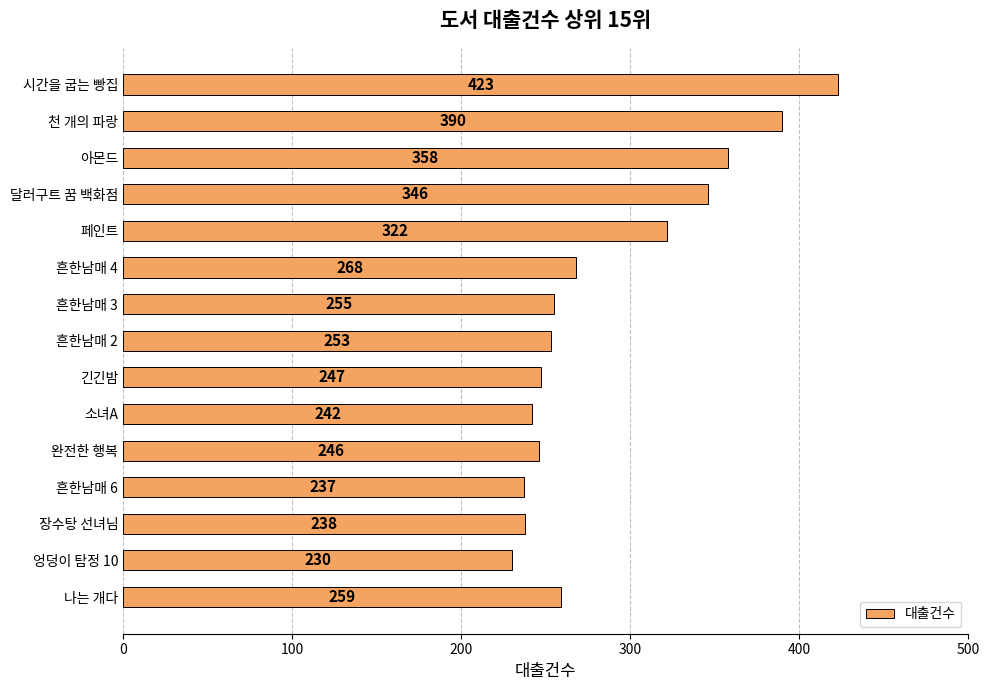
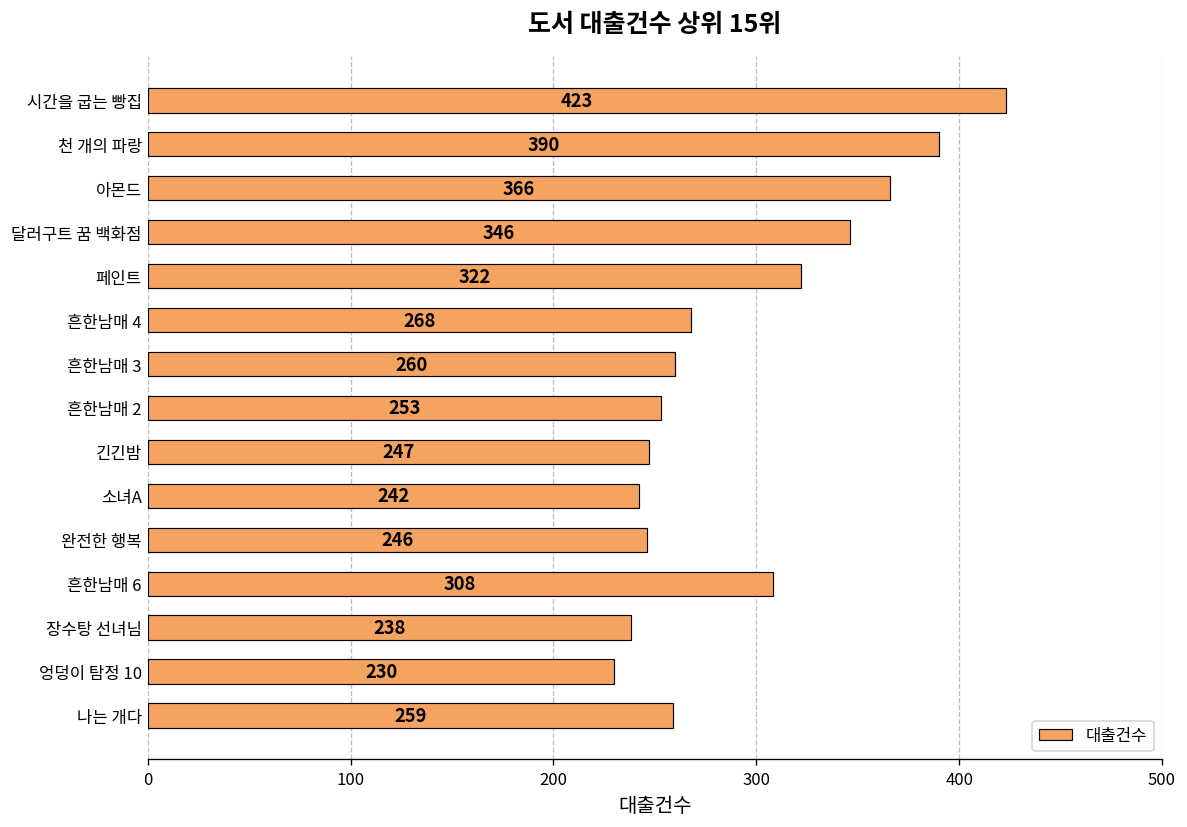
  {
    "시간을 굽는 빵집": 423,
    "천 개의 파랑": 390,
-   "아몬드": 358,
+   "아몬드": 366,
    "달러구트 꿈 백화점": 346,
    "페인트": 322,
    "흔한남매 4": 268,
-   "흔한남매 3": 255,
+   "흔한남매 3": 260,
    "흔한남매 2": 253,
    "긴긴밤": 247,
    "소녀A": 242,
    "완전한 행복": 246,
-   "흔한남매 6": 237,
+   "흔한남매 6": 308,
    "장수탕 선녀님": 238,
    "엉덩이 탐정 10": 230,
    "나는 개다": 259
  }
